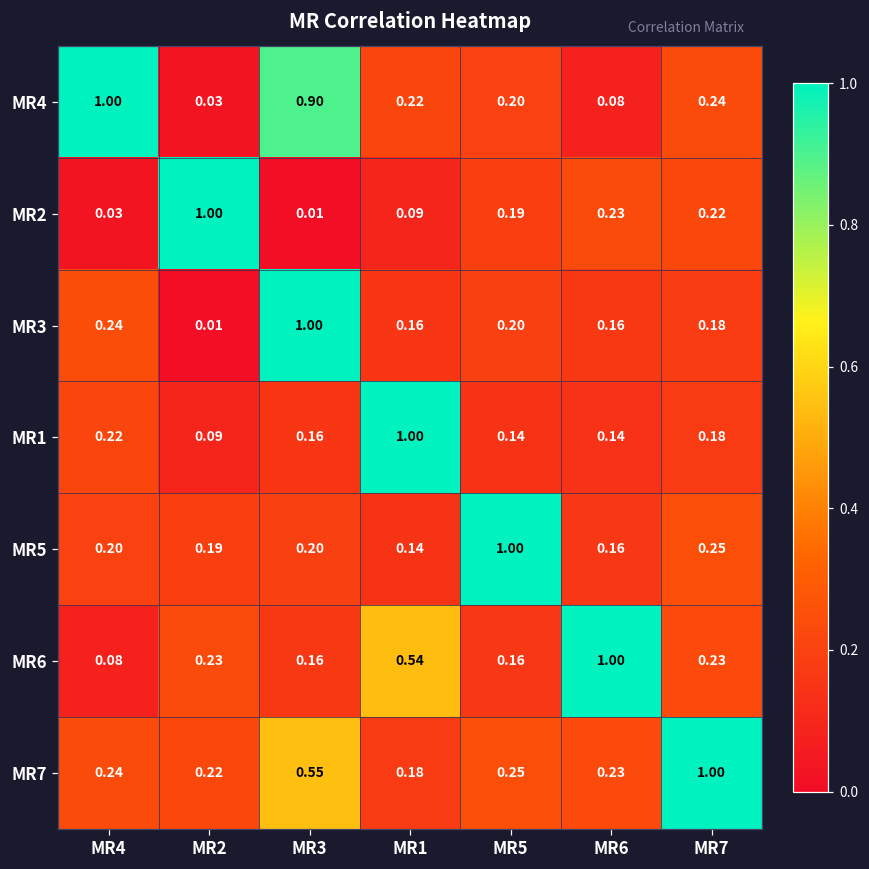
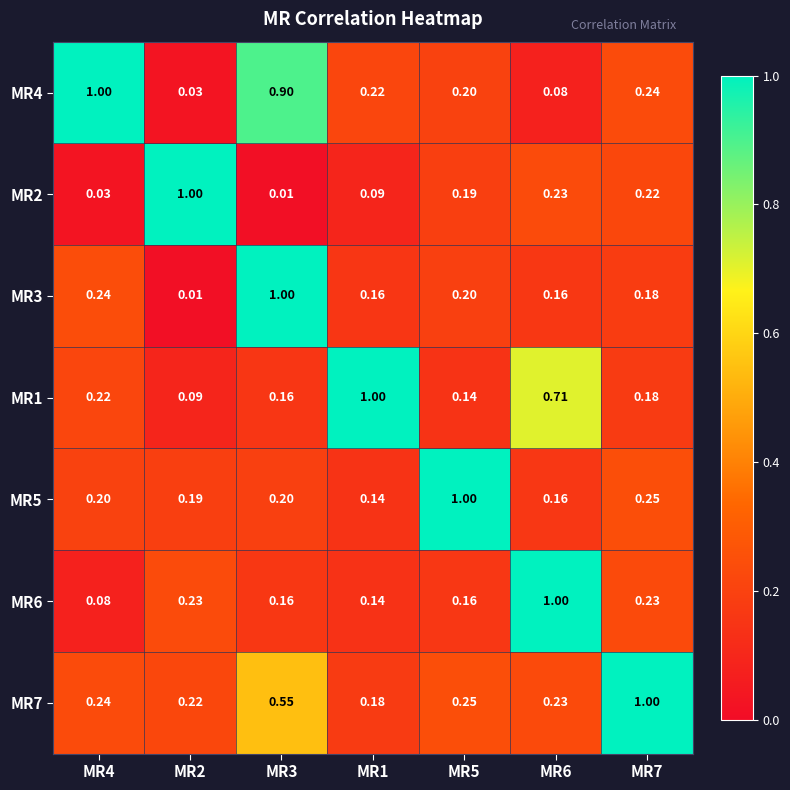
  {
    "MR4": {
      "MR4": 1.00,
      "MR2": 0.03,
      "MR3": 0.90,
      "MR1": 0.22,
      "MR5": 0.20,
      "MR6": 0.08,
      "MR7": 0.24
    },
    "MR2": {
      "MR4": 0.03,
      "MR2": 1.00,
      "MR3": 0.01,
      "MR1": 0.09,
      "MR5": 0.19,
      "MR6": 0.23,
      "MR7": 0.22
    },
    "MR3": {
      "MR4": 0.24,
      "MR2": 0.01,
      "MR3": 1.00,
      "MR1": 0.16,
      "MR5": 0.20,
      "MR6": 0.16,
      "MR7": 0.18
    },
    "MR1": {
      "MR4": 0.22,
      "MR2": 0.09,
      "MR3": 0.16,
      "MR1": 1.00,
      "MR5": 0.14,
-     "MR6": 0.14,
+     "MR6": 0.71,
      "MR7": 0.18
    },
    "MR5": {
      "MR4": 0.20,
      "MR2": 0.19,
      "MR3": 0.20,
      "MR1": 0.14,
      "MR5": 1.00,
      "MR6": 0.16,
      "MR7": 0.25
    },
    "MR6": {
      "MR4": 0.08,
      "MR2": 0.23,
      "MR3": 0.16,
-     "MR1": 0.54,
+     "MR1": 0.14,
      "MR5": 0.16,
      "MR6": 1.00,
      "MR7": 0.23
    },
    "MR7": {
      "MR4": 0.24,
      "MR2": 0.22,
      "MR3": 0.55,
      "MR1": 0.18,
      "MR5": 0.25,
      "MR6": 0.23,
      "MR7": 1.00
    }
  }
